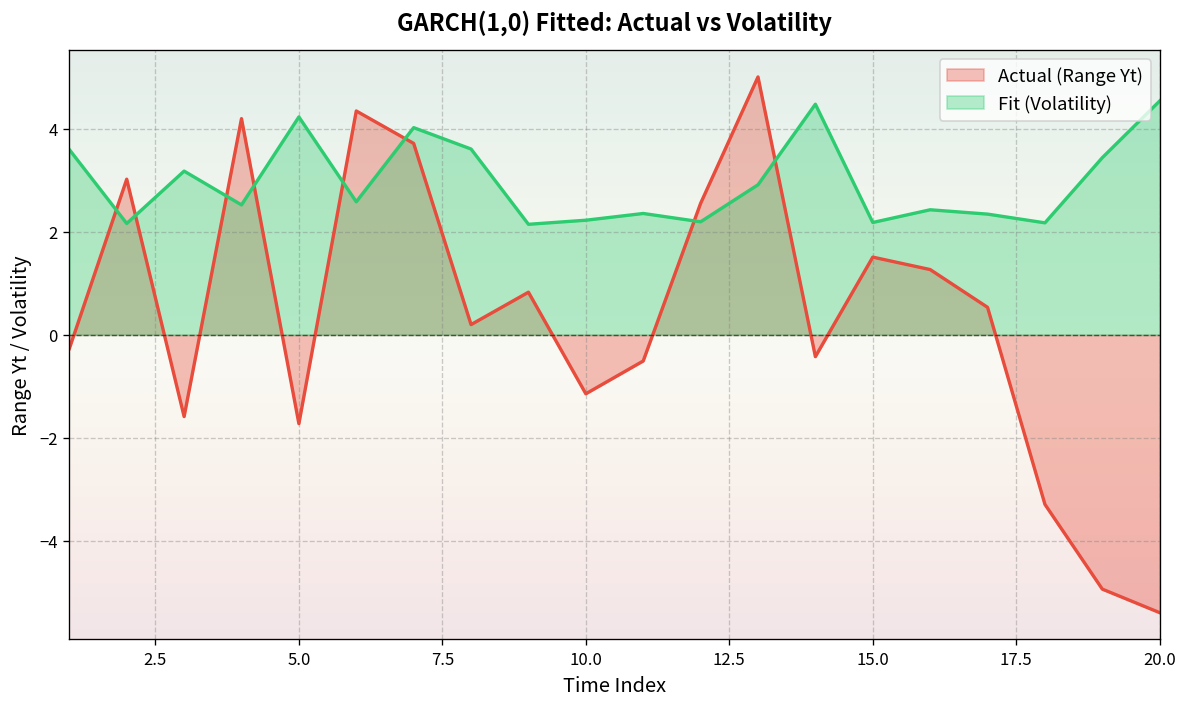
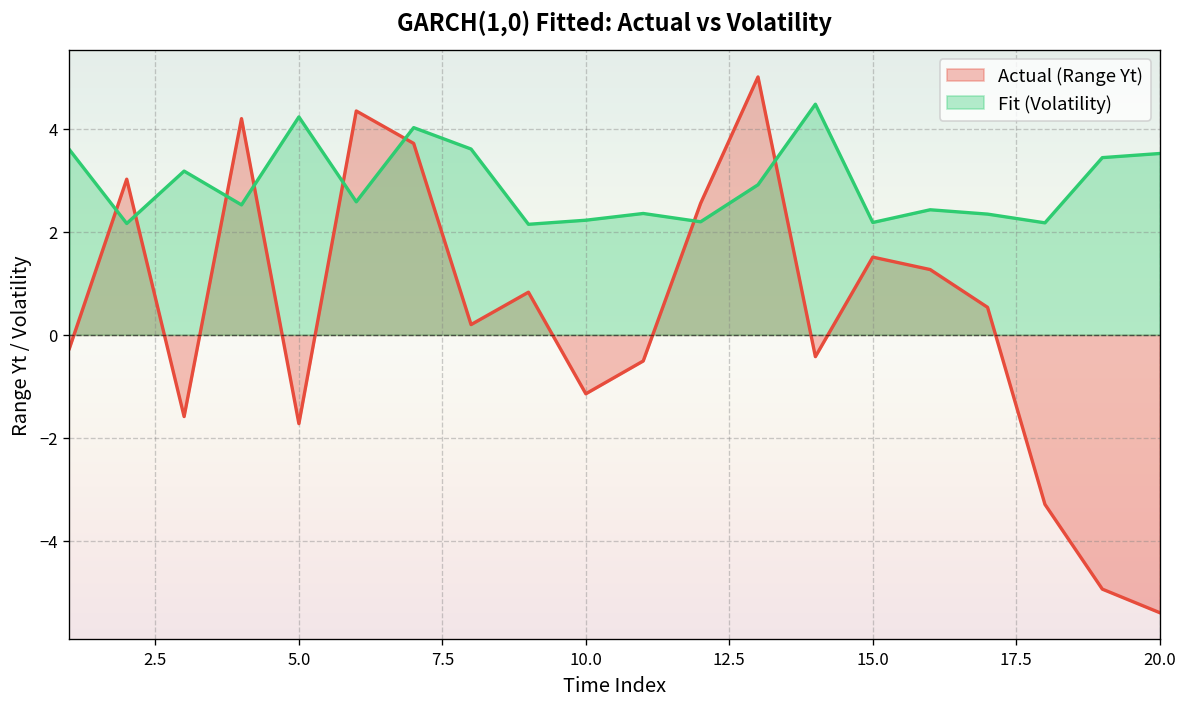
  {
    "Fit (Volatility)": {
      "5.0": 4.2,
      "10.0": 2.2,
      "15.0": 2.2,
-     "20.0": 4.5
+     "20.0": 3.5
    }
  }
